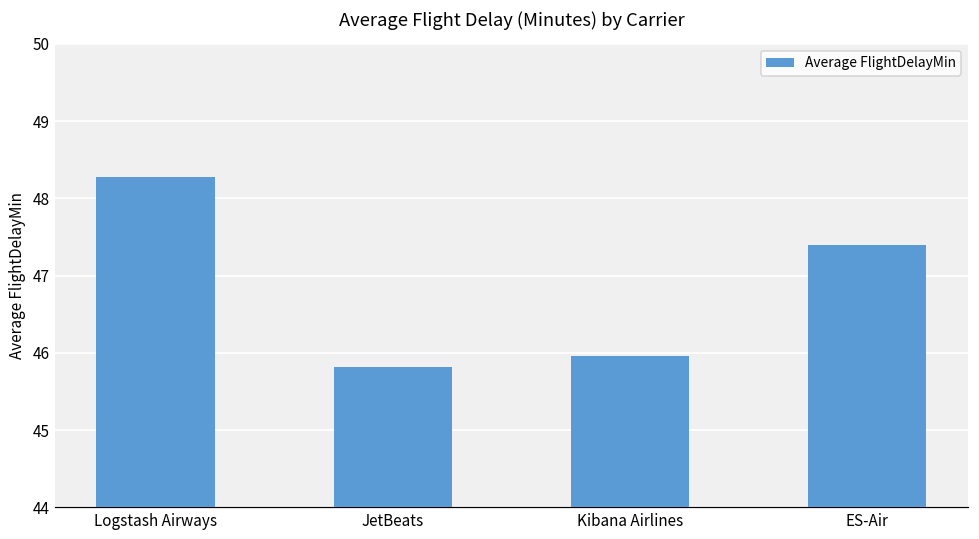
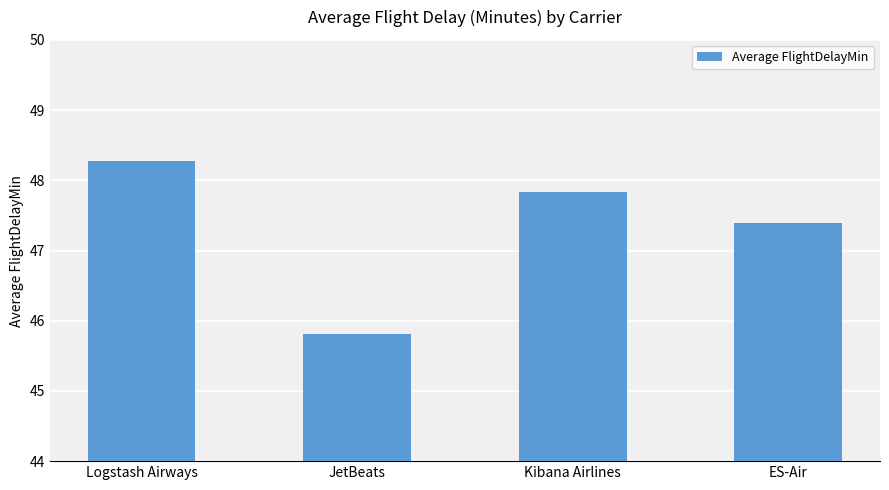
  {
    "Logstash Airways": 48.3,
    "JetBeats": 45.8,
-   "Kibana Airlines": 46.0,
+   "Kibana Airlines": 47.8,
    "ES-Air": 47.4
  }
